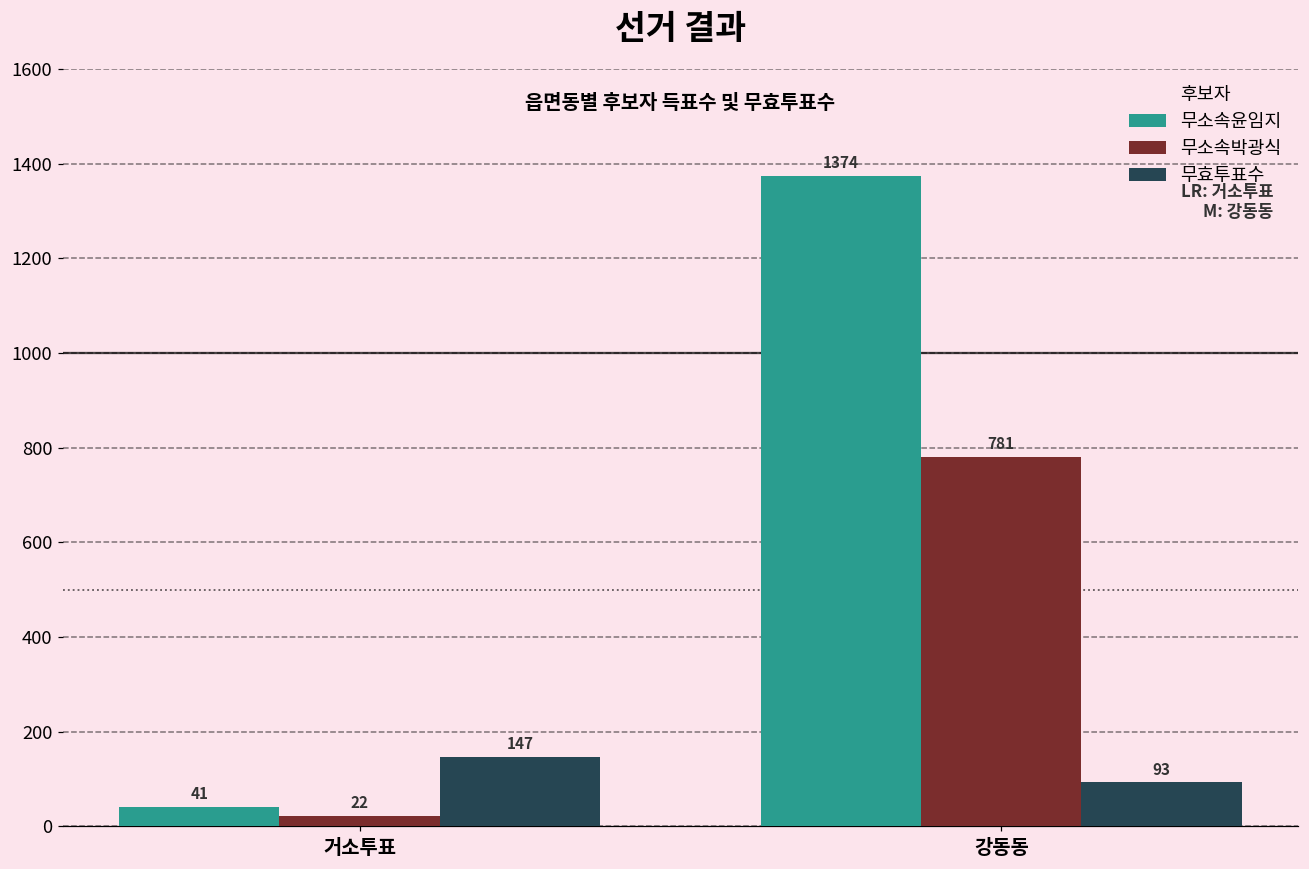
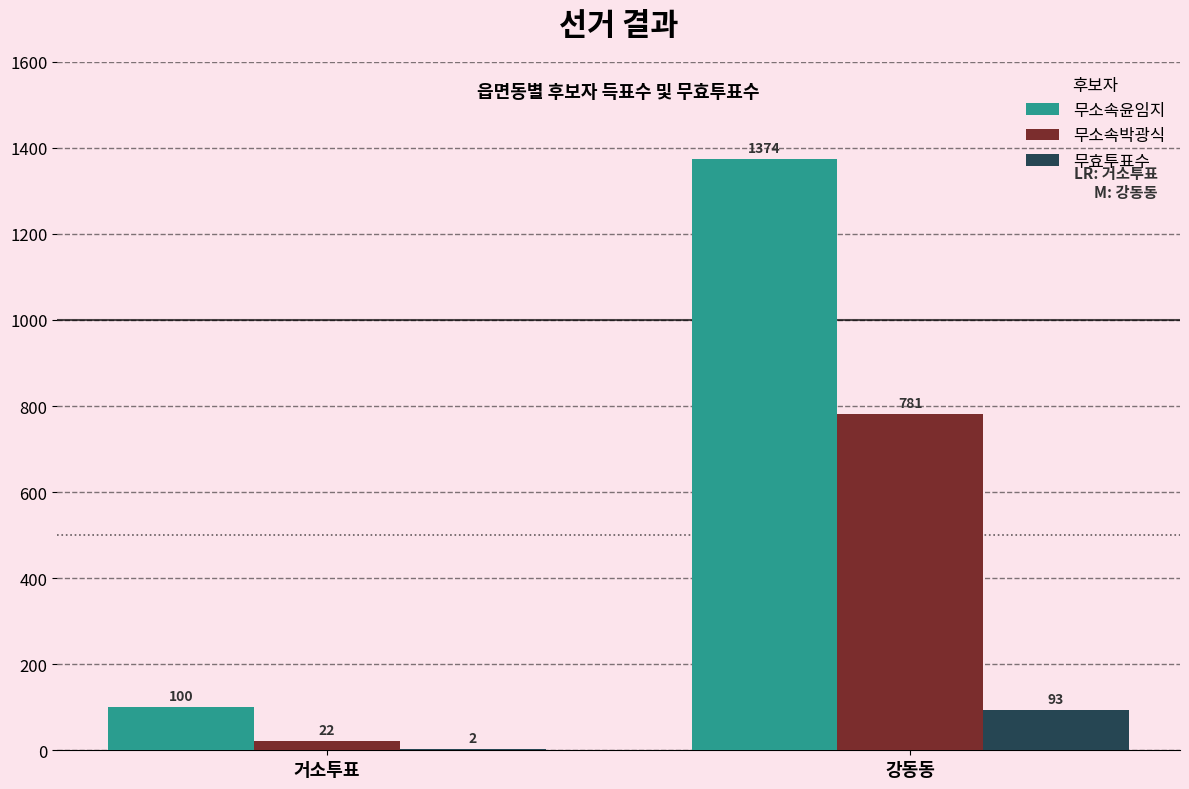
  {
    "무소속윤임지": {
-     "거소투표": 41,
+     "거소투표": 100,
      "강동동": 1374
    },
    "무소속박광식": {
      "거소투표": 22,
      "강동동": 781
    },
    "무효투표수": {
-     "거소투표": 147,
+     "거소투표": 2,
      "강동동": 93
    }
  }
